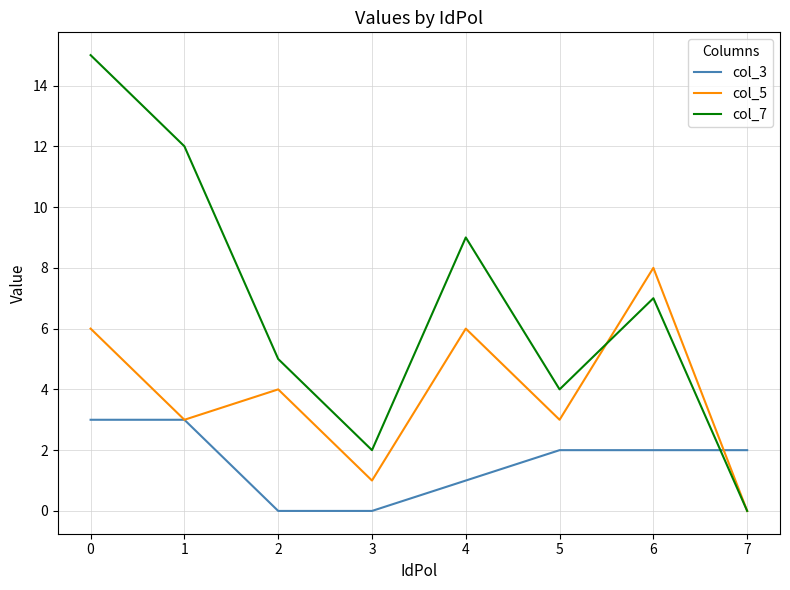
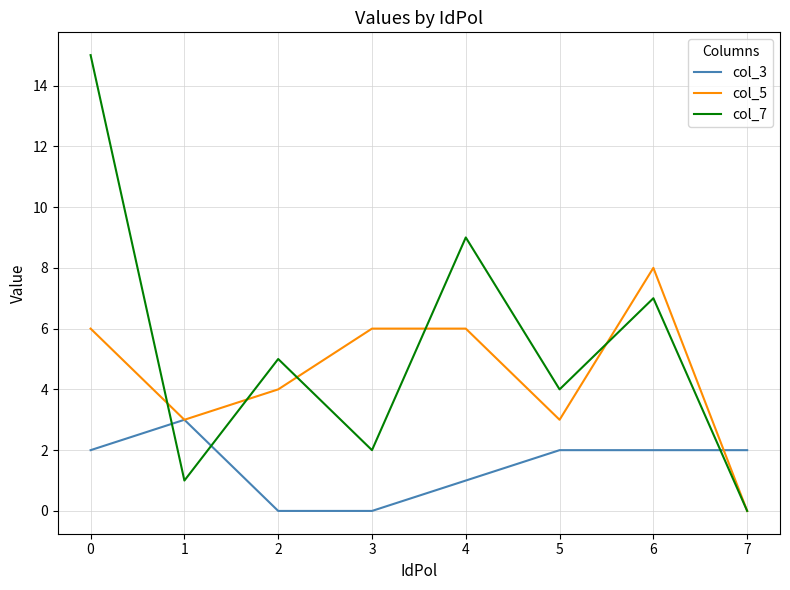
  {
    "col_3": {
-     "0": 3,
+     "0": 2,
      "2": 0,
      "3": 0,
      "4": 1,
      "5": 2,
      "6": 2,
      "7": 2
    },
    "col_5": {
      "0": 6,
      "2": 4,
-     "3": 1,
+     "3": 6,
      "4": 6,
      "5": 3,
      "6": 8
    },
    "col_7": {
      "0": 15,
-     "1": 12,
+     "1": 1,
      "2": 5,
      "3": 2,
      "4": 9,
      "5": 4,
      "6": 7
    }
  }
